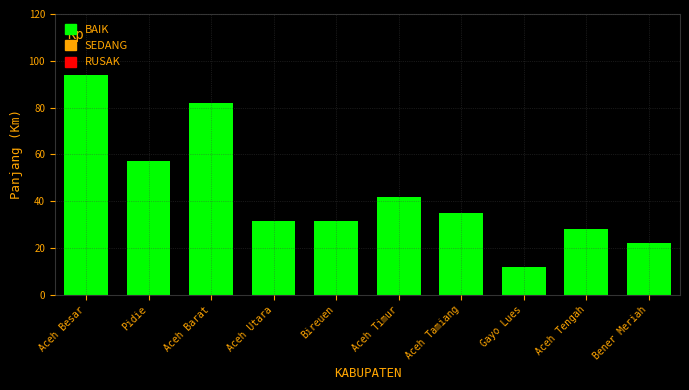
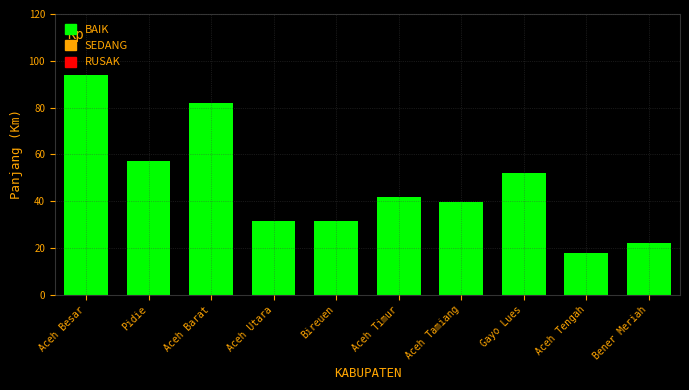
  {
    "Aceh Besar": 94,
    "Pidie": 57,
    "Aceh Barat": 82,
    "Aceh Utara": 32,
    "Bireuen": 32,
    "Aceh Timur": 42,
-   "Aceh Tamiang": 35,
-   "Gayo Lues": 12,
-   "Aceh Tengah": 28,
+   "Aceh Tamiang": 40,
+   "Gayo Lues": 52,
+   "Aceh Tengah": 18,
    "Bener Meriah": 22
  }
